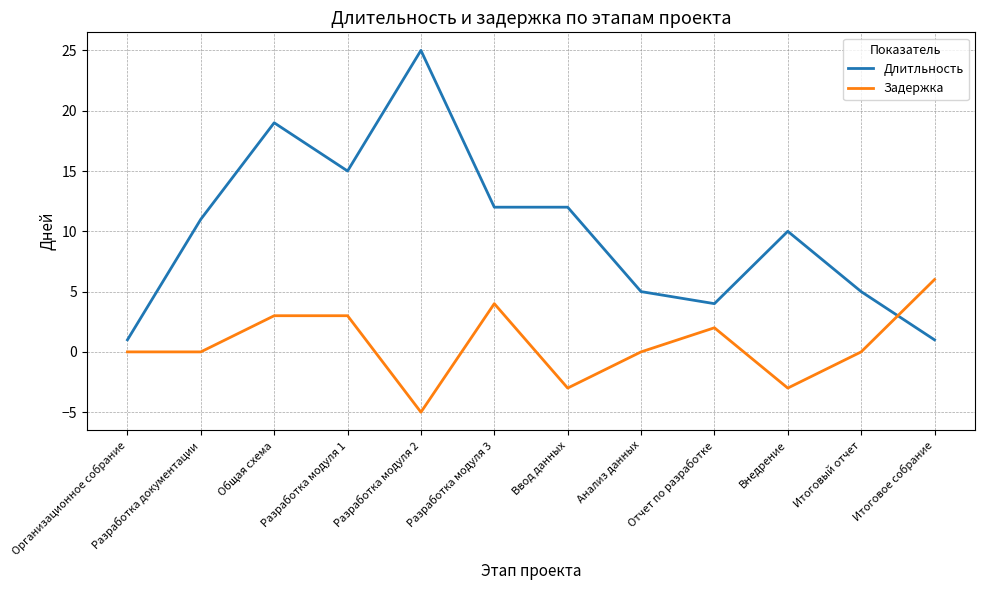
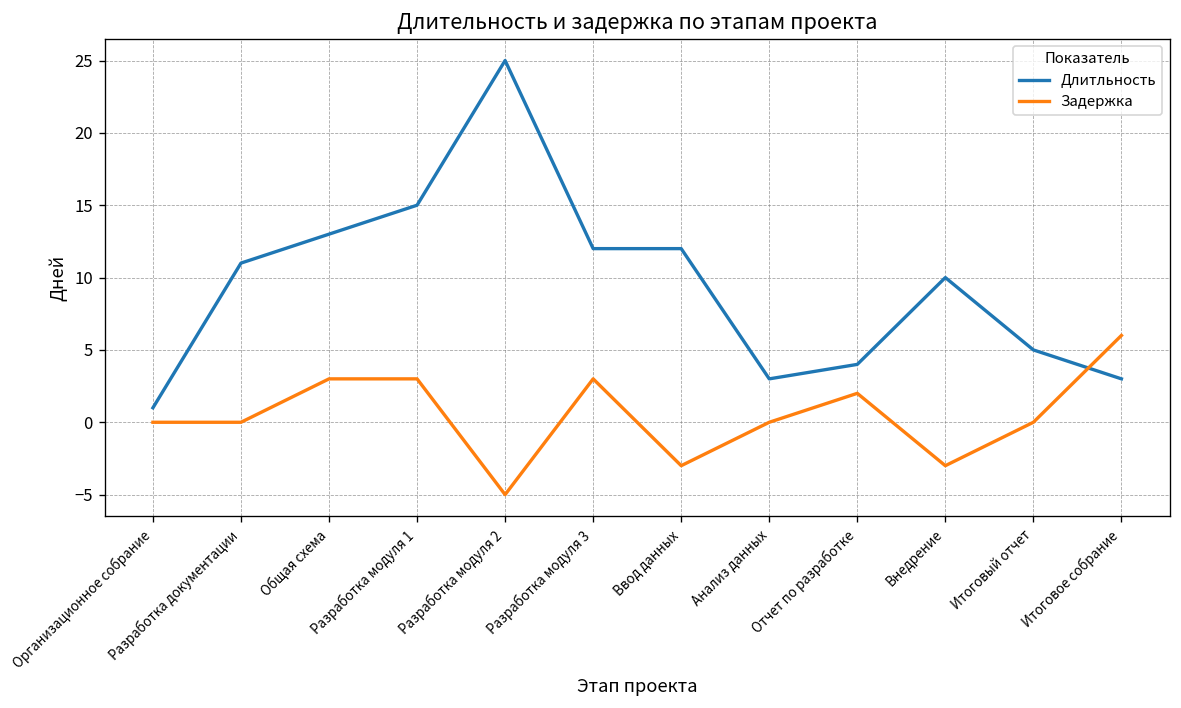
  {
    "Длитльность": {
      "Организационное собрание": 1,
      "Разработка документации": 11,
-     "Общая схема": 19,
+     "Общая схема": 13,
      "Разработка модуля 1": 15,
      "Разработка модуля 2": 25,
      "Разработка модуля 3": 12,
      "Ввод данных": 12,
-     "Анализ данных": 5,
+     "Анализ данных": 3,
      "Отчет по разработке": 4,
      "Внедрение": 10,
      "Итоговый отчет": 5,
-     "Итоговое собрание": 1
+     "Итоговое собрание": 3
    },
    "Задержка": {
      "Организационное собрание": 0,
      "Разработка документации": 0,
      "Общая схема": 3,
      "Разработка модуля 1": 3,
      "Разработка модуля 2": -5,
-     "Разработка модуля 3": 4,
+     "Разработка модуля 3": 3,
      "Ввод данных": -3,
      "Анализ данных": 0,
      "Отчет по разработке": 2,
      "Внедрение": -3,
      "Итоговый отчет": 0,
      "Итоговое собрание": 6
    }
  }
